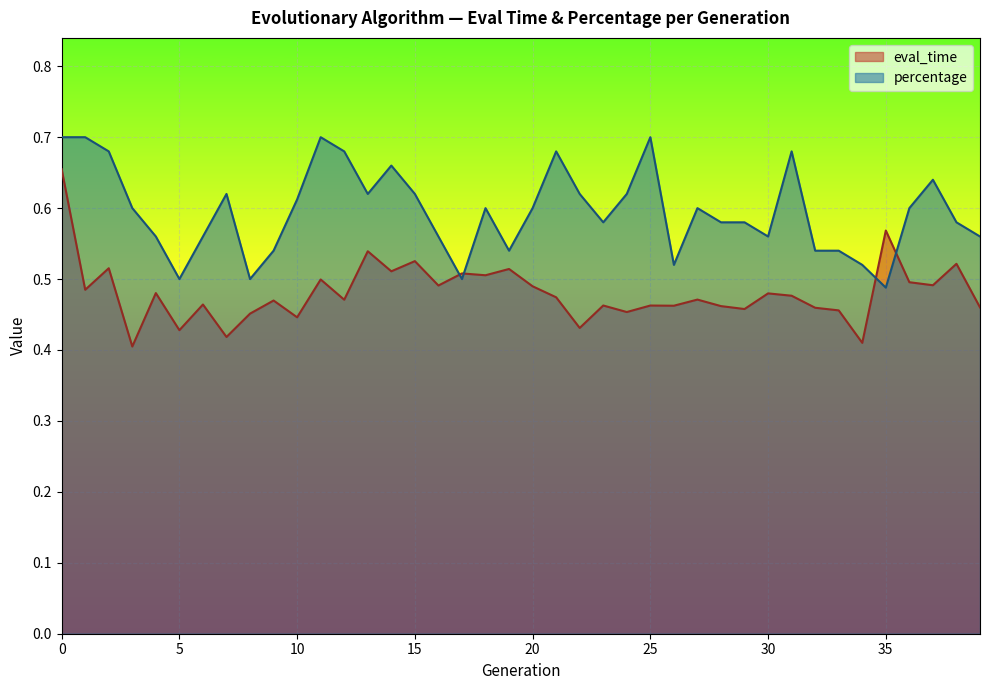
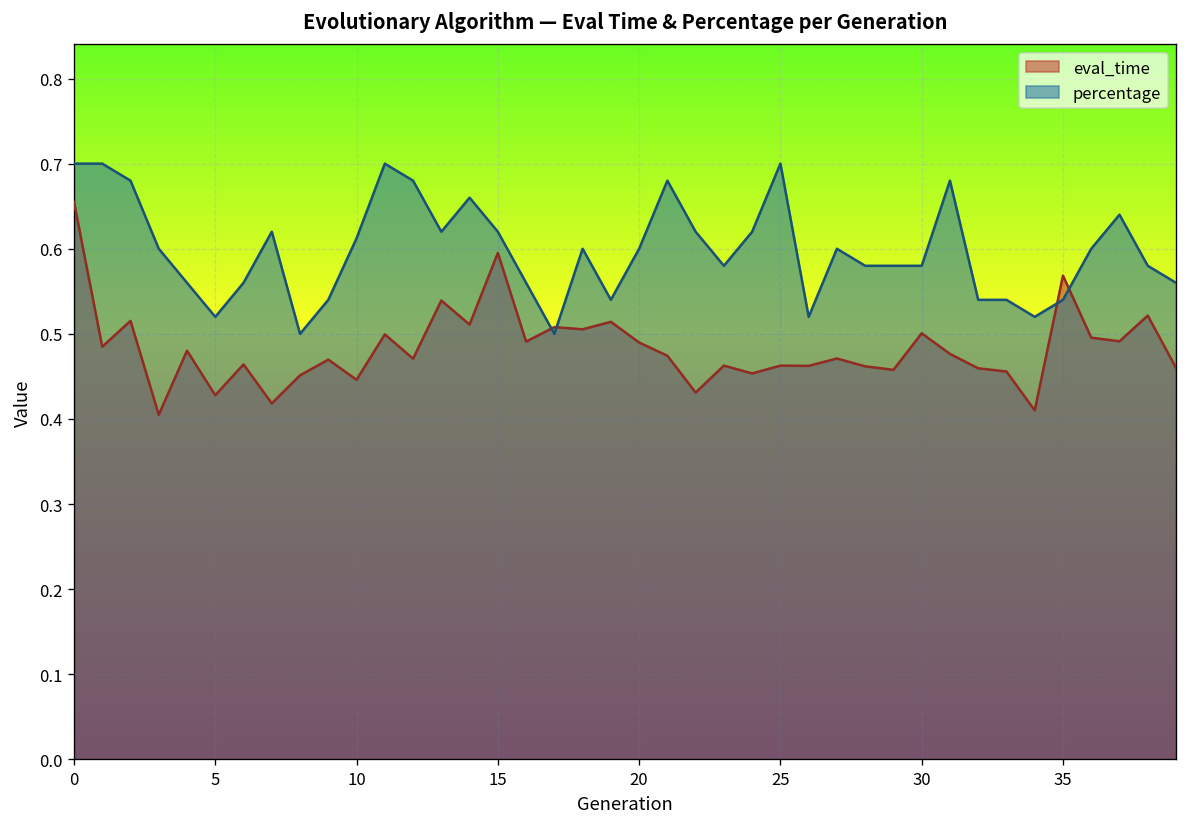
  {
    "eval_time": {
      "0": 0.65,
      "5": 0.43,
      "10": 0.45,
-     "15": 0.53,
+     "15": 0.60,
      "20": 0.49,
      "25": 0.46,
-     "30": 0.48,
+     "30": 0.50,
      "35": 0.57
    },
    "percentage": {
      "0": 0.70,
-     "5": 0.50,
+     "5": 0.52,
      "10": 0.61,
      "15": 0.62,
      "20": 0.60,
      "25": 0.70,
-     "30": 0.56,
-     "35": 0.49
+     "30": 0.58,
+     "35": 0.54
    }
  }
